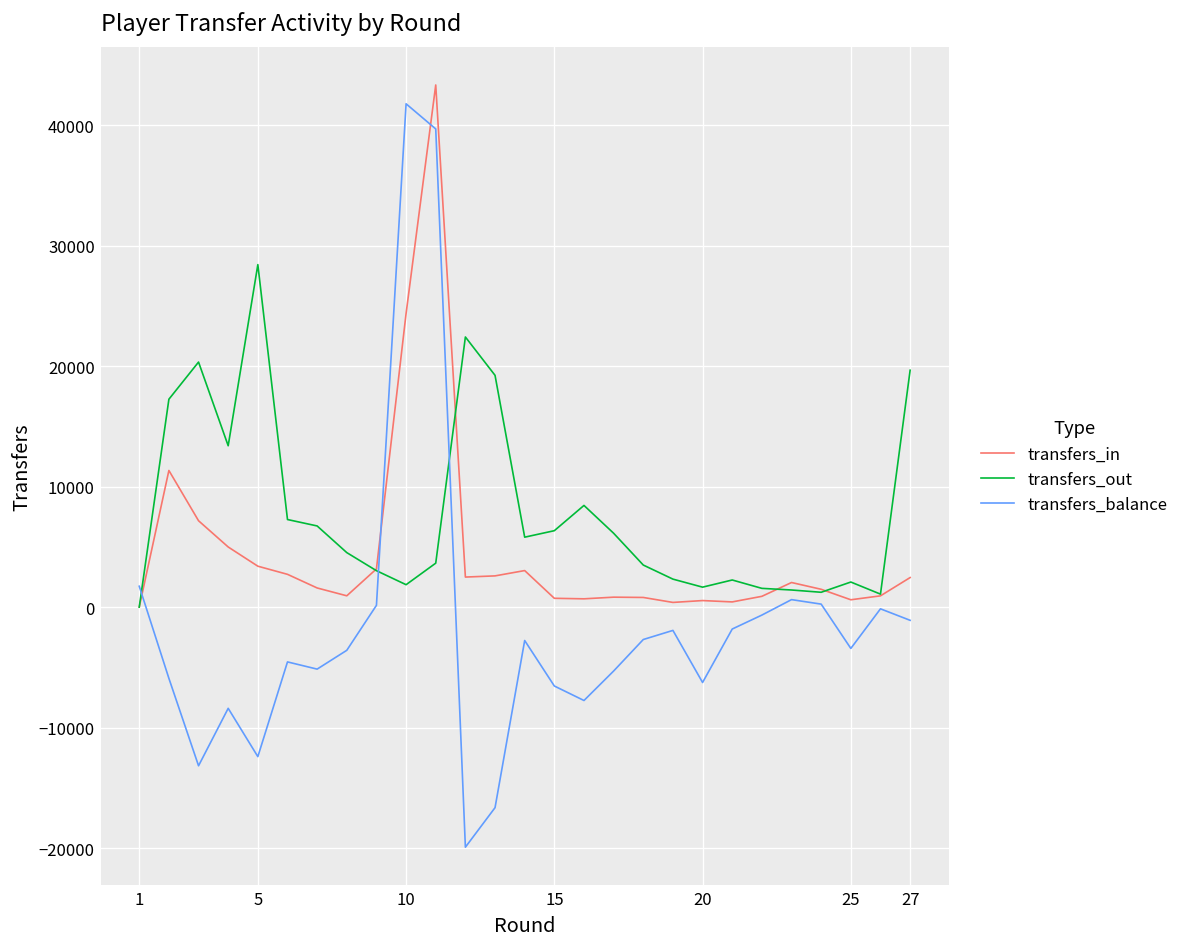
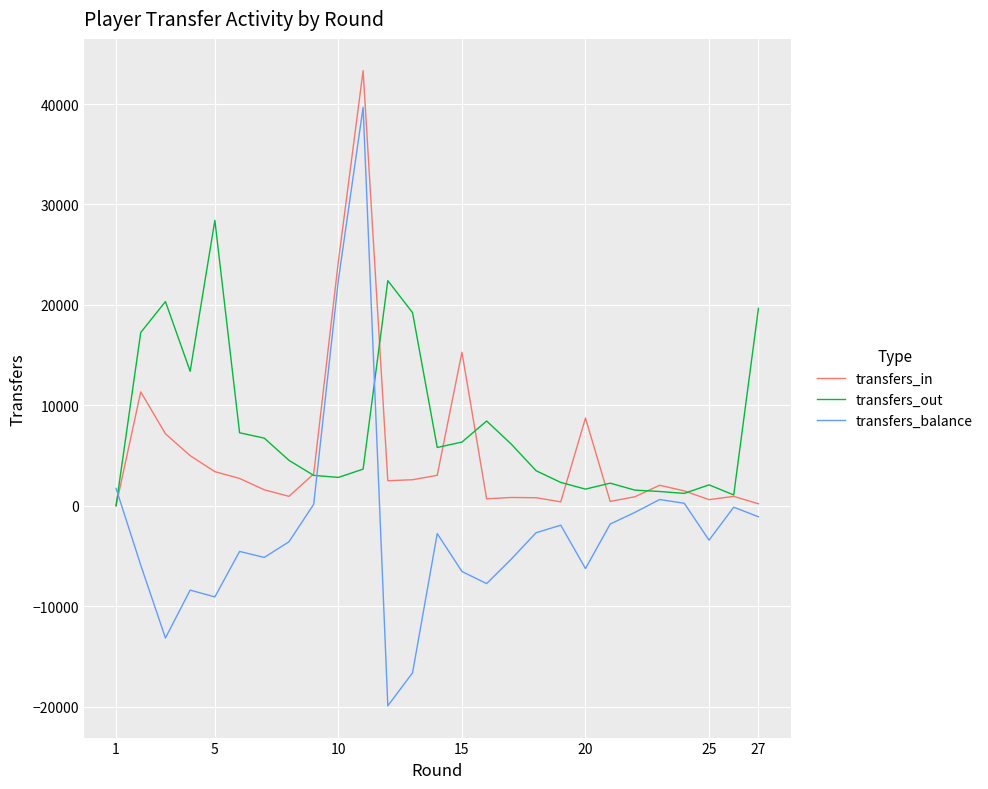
  {
    "transfers_in": {
      "5": 3400,
      "10": 24400,
-     "15": 700,
-     "20": 500,
+     "15": 15300,
+     "20": 8700,
      "25": 600,
-     "27": 2500
+     "27": 200
    },
    "transfers_out": {
      "5": 28400,
-     "10": 1900,
+     "10": 2800,
      "15": 6300,
      "20": 1700,
      "25": 2100,
      "27": 19700
    },
    "transfers_balance": {
      "1": 1700,
-     "5": -12400,
-     "10": 41800,
+     "5": -9100,
+     "10": 22500,
      "15": -6500,
      "20": -6300,
      "25": -3400,
      "27": -1100
    }
  }
